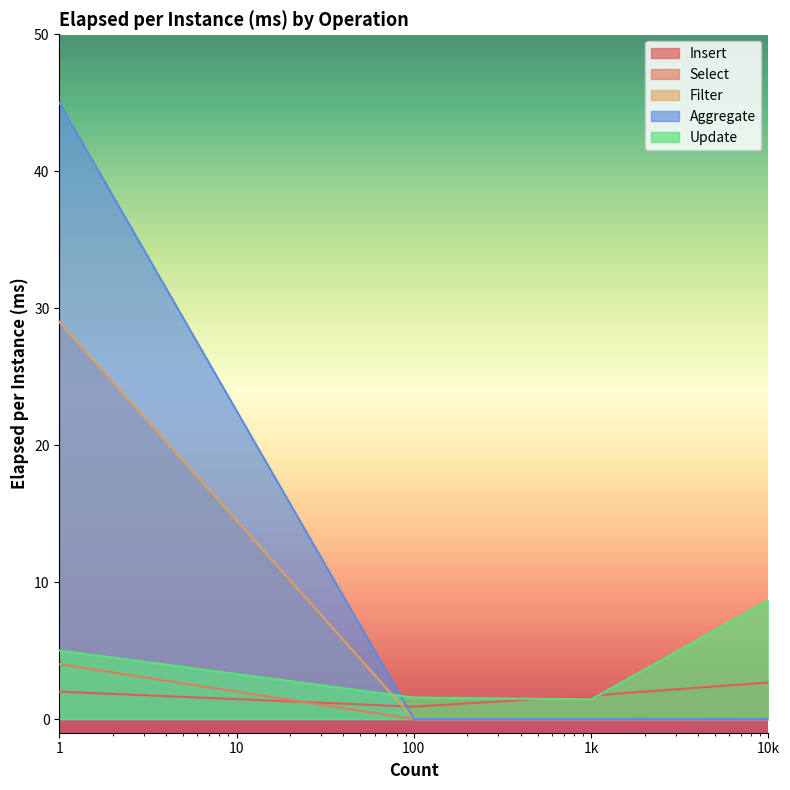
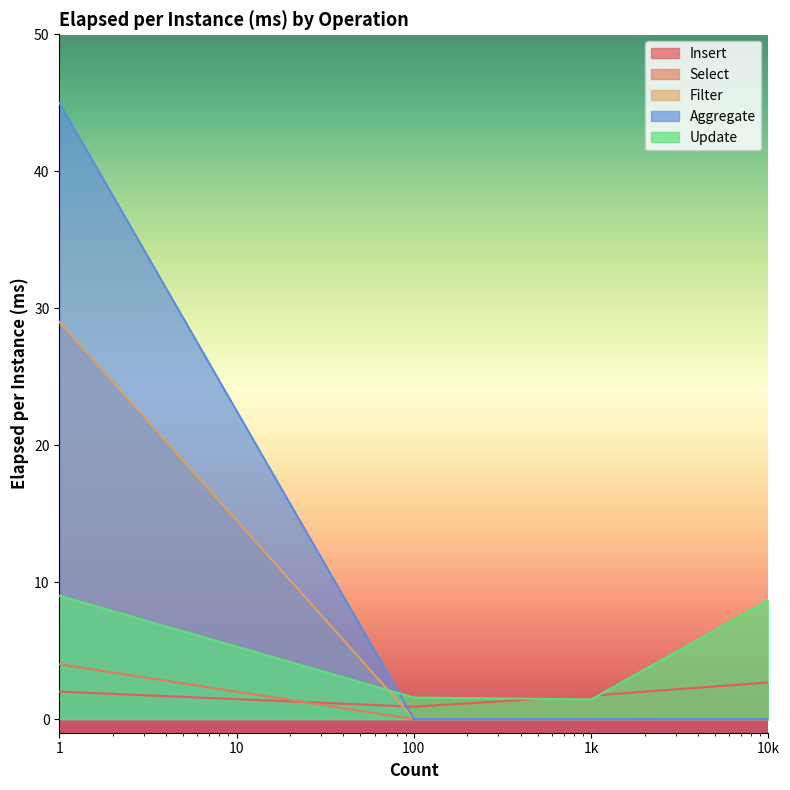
  {
    "Aggregate": {
      "1": 45
    },
    "Update": {
-     "1": 5,
+     "1": 9,
      "100": 1.6,
      "1k": 1.4,
      "10k": 8.7
    }
  }
